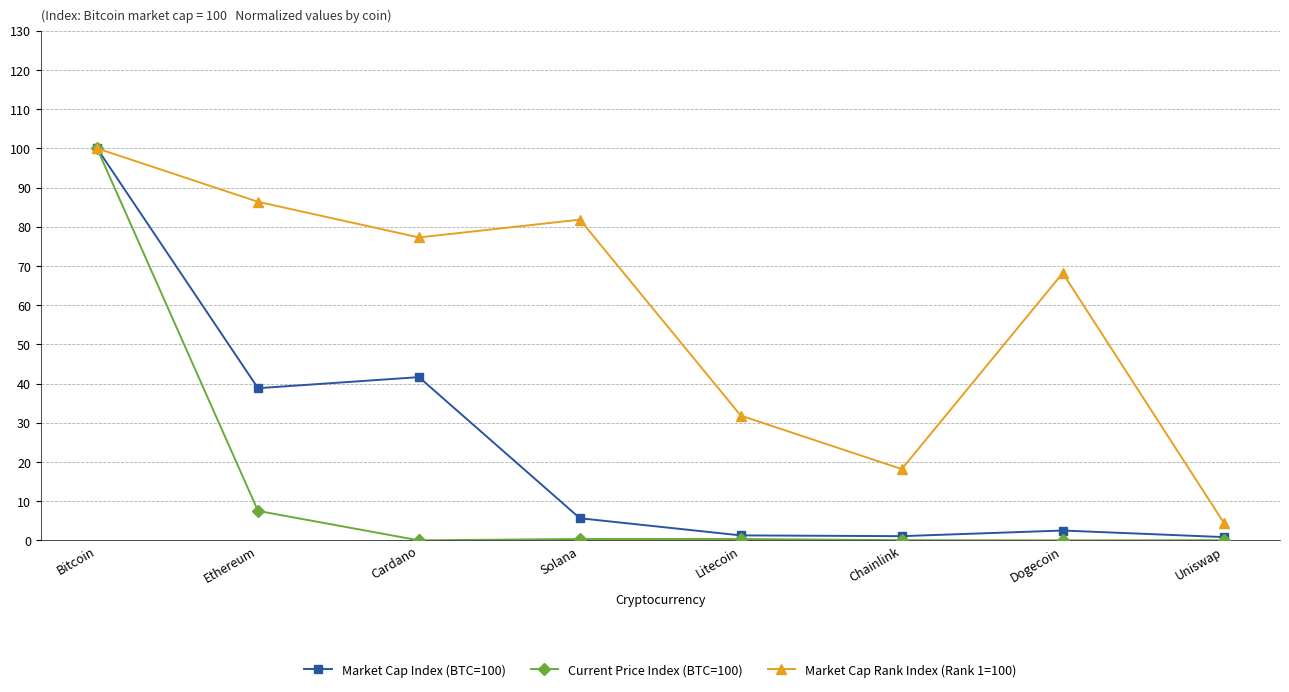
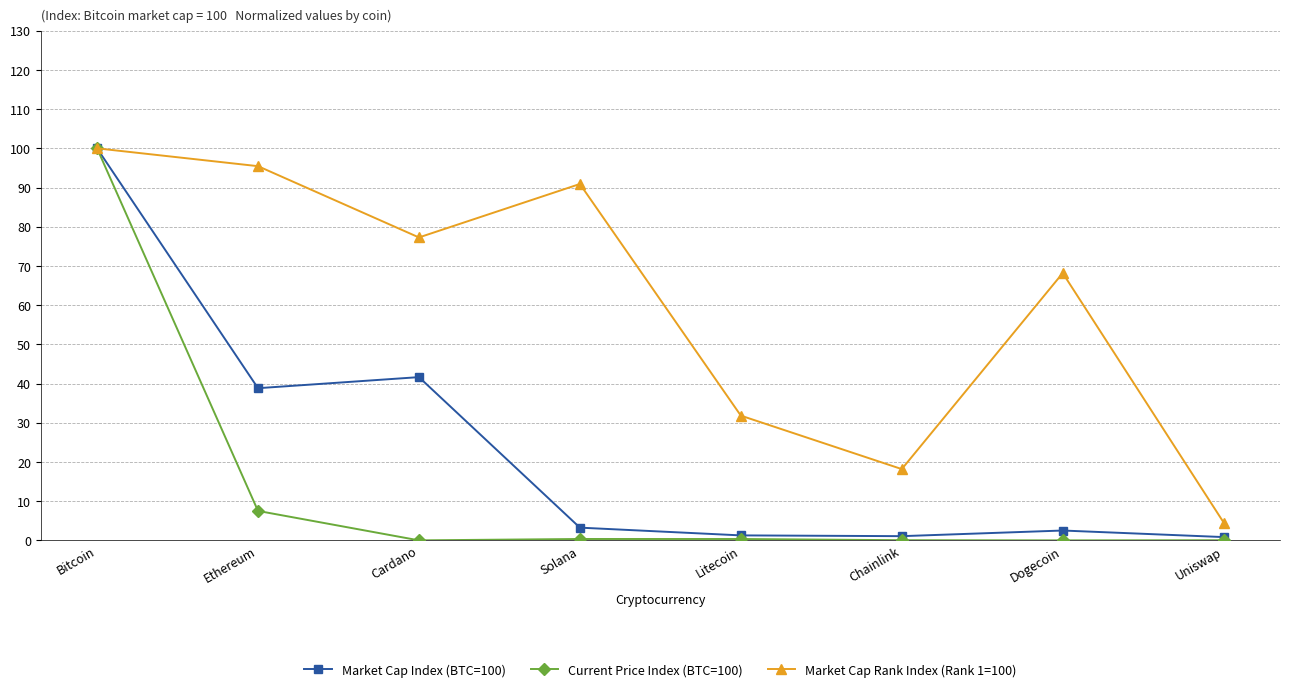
  {
    "Market Cap Index (BTC=100)": {
      "Ethereum": 39,
      "Cardano": 42,
-     "Solana": 6,
+     "Solana": 3,
      "Litecoin": 1,
      "Chainlink": 1,
      "Dogecoin": 3,
      "Uniswap": 1
    },
    "Current Price Index (BTC=100)": {
      "Ethereum": 8,
      "Cardano": 0,
      "Solana": 0,
      "Litecoin": 0,
      "Chainlink": 0,
      "Dogecoin": 0,
      "Uniswap": 0
    },
    "Market Cap Rank Index (Rank 1=100)": {
-     "Ethereum": 86,
+     "Ethereum": 95,
      "Cardano": 77,
-     "Solana": 82,
+     "Solana": 91,
      "Litecoin": 32,
      "Chainlink": 18,
      "Dogecoin": 68,
      "Uniswap": 5
    }
  }
